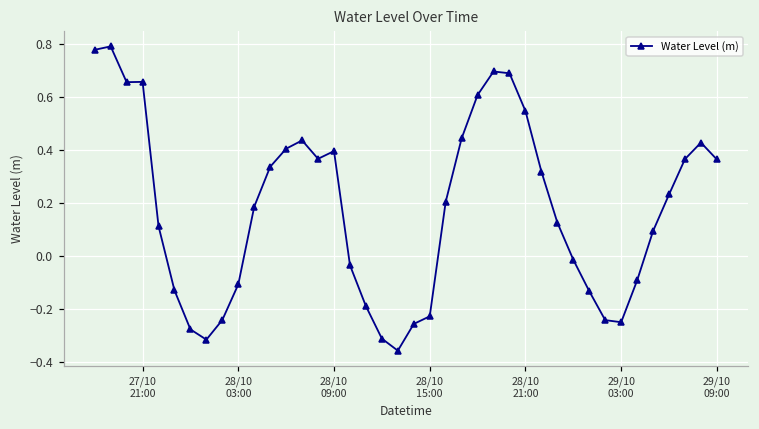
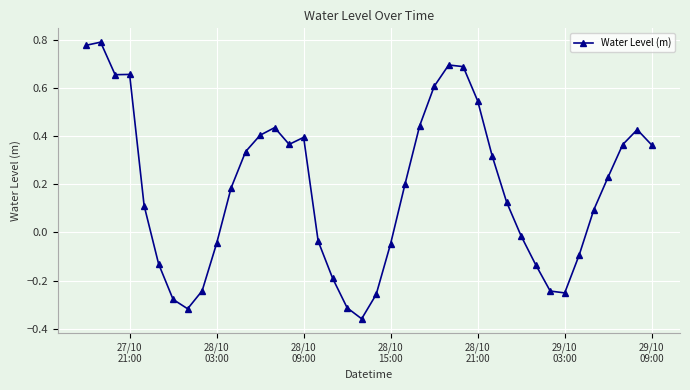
  {
    "27/10 21:00": 0.66,
-   "28/10 03:00": -0.11,
+   "28/10 03:00": -0.05,
    "28/10 09:00": 0.39,
-   "28/10 15:00": -0.23,
+   "28/10 15:00": -0.05,
    "28/10 21:00": 0.55,
    "29/10 03:00": -0.25,
    "29/10 09:00": 0.36
  }
